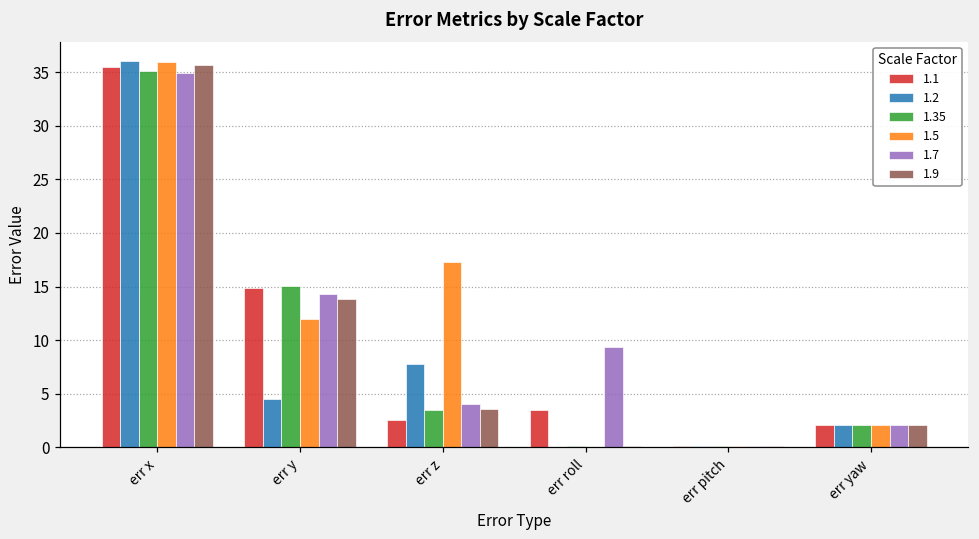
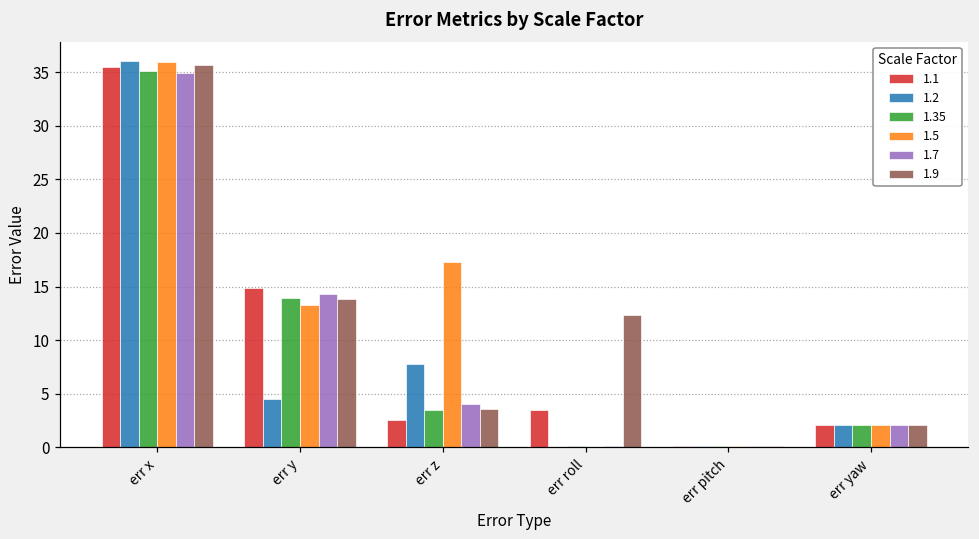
  {
    "1.1": {
      "err x": 35,
      "err y": 15,
      "err z": 3,
      "err roll": 4,
      "err yaw": 2
    },
    "1.2": {
      "err x": 36,
      "err y": 5,
      "err z": 8,
      "err yaw": 2
    },
    "1.35": {
      "err x": 35,
-     "err y": 15,
+     "err y": 14,
      "err z": 4,
      "err yaw": 2
    },
    "1.5": {
      "err x": 36,
-     "err y": 12,
+     "err y": 13,
      "err z": 17,
      "err yaw": 2
    },
    "1.7": {
      "err x": 35,
      "err y": 14,
      "err z": 4,
-     "err roll": 9,
+     "err roll": 0,
      "err yaw": 2
    },
    "1.9": {
      "err x": 36,
      "err y": 14,
      "err z": 4,
-     "err roll": 0,
+     "err roll": 12,
      "err yaw": 2
    }
  }
